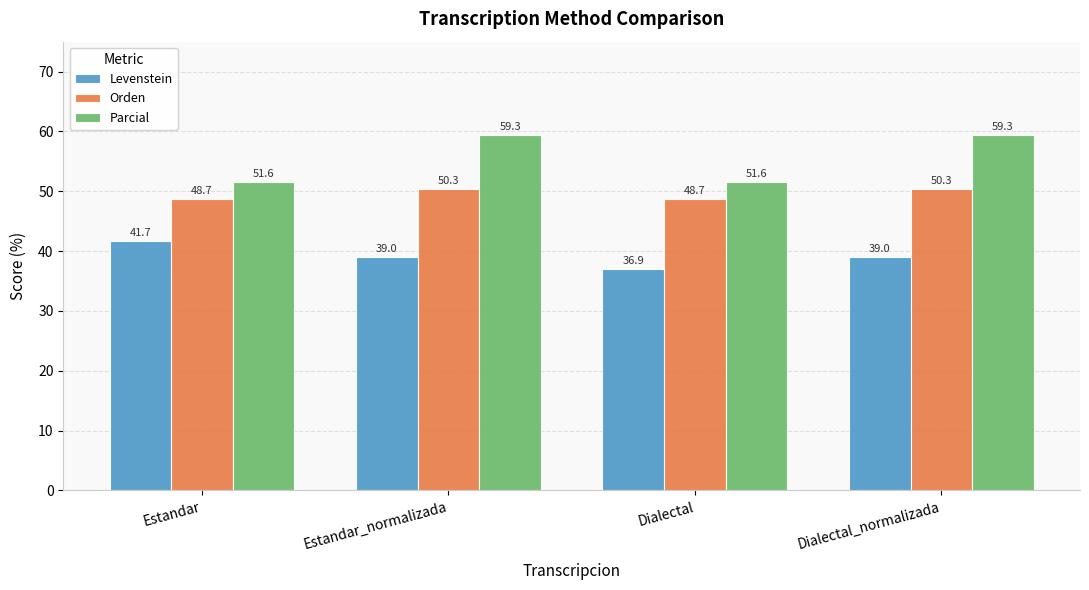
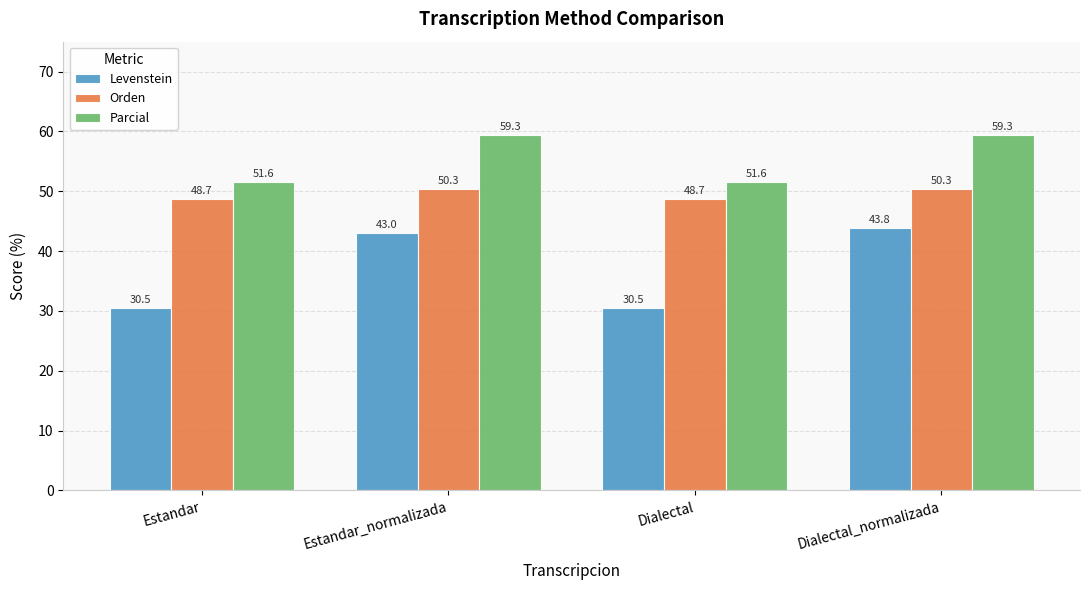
  {
    "Levenstein": {
-     "Estandar": 41.7,
-     "Estandar_normalizada": 39.0,
-     "Dialectal": 36.9,
-     "Dialectal_normalizada": 39.0
+     "Estandar": 30.5,
+     "Estandar_normalizada": 43.0,
+     "Dialectal": 30.5,
+     "Dialectal_normalizada": 43.8
    },
    "Orden": {
      "Estandar": 48.7,
      "Estandar_normalizada": 50.3,
      "Dialectal": 48.7,
      "Dialectal_normalizada": 50.3
    },
    "Parcial": {
      "Estandar": 51.6,
      "Estandar_normalizada": 59.3,
      "Dialectal": 51.6,
      "Dialectal_normalizada": 59.3
    }
  }
